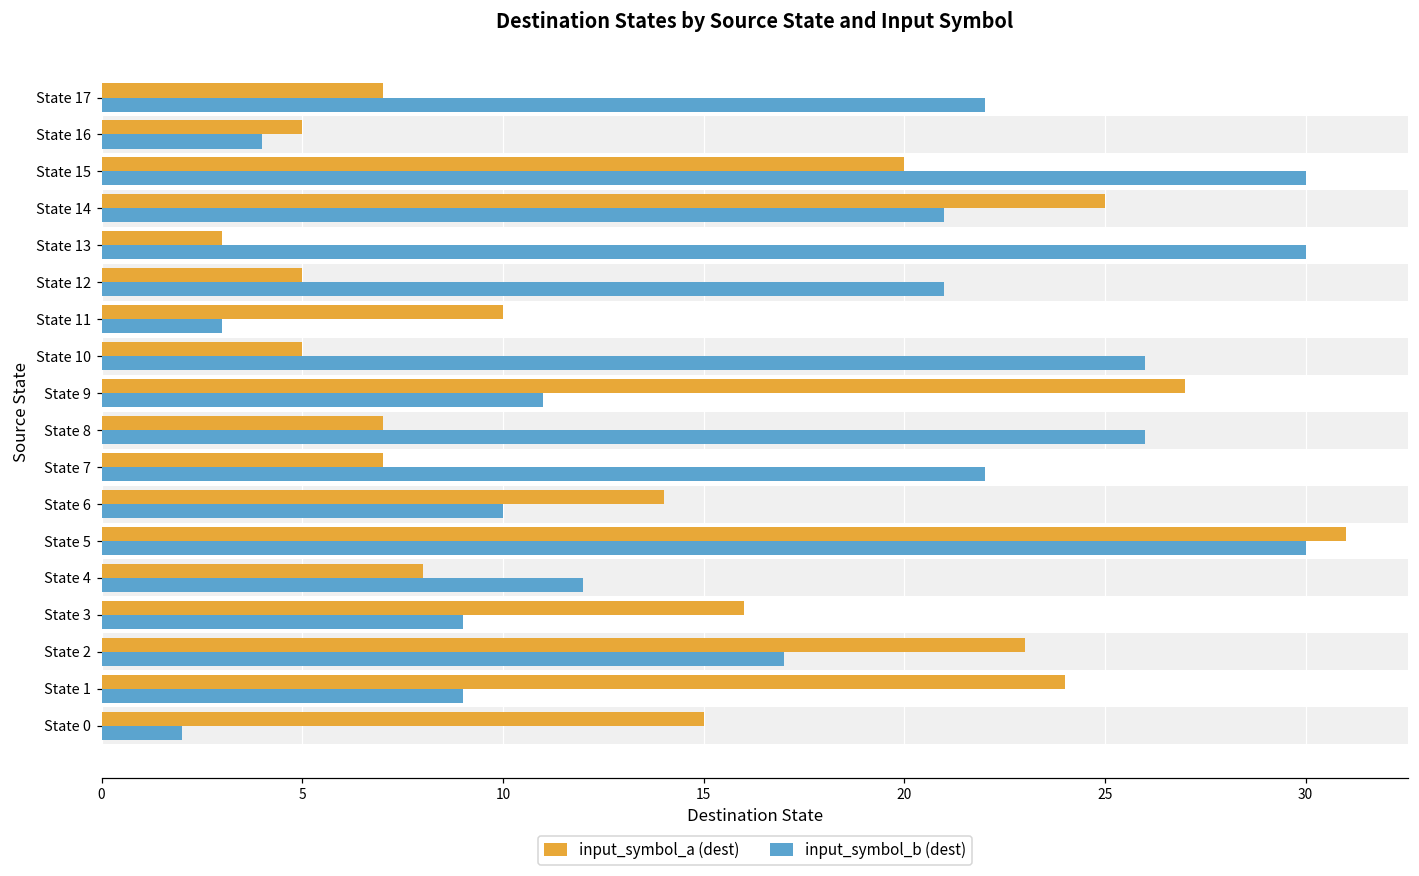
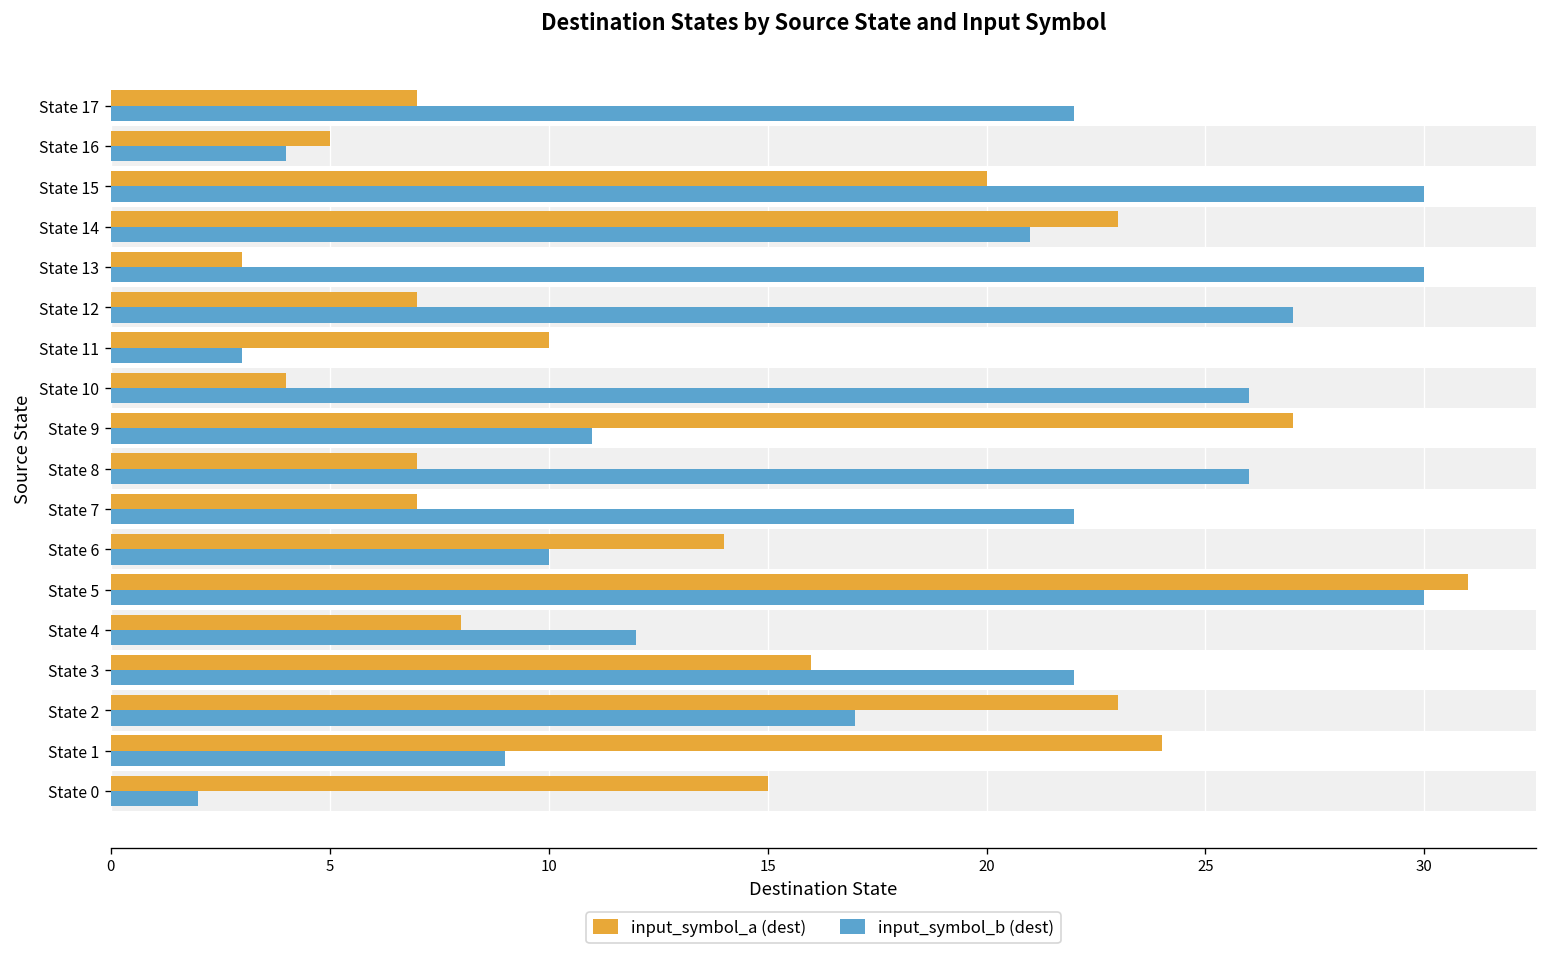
  {
    "input_symbol_a (dest)": {
      "State 17": 7,
      "State 16": 5,
      "State 15": 20,
-     "State 14": 25,
+     "State 14": 23,
      "State 13": 3,
-     "State 12": 5,
+     "State 12": 7,
      "State 11": 10,
-     "State 10": 5,
+     "State 10": 4,
      "State 9": 27,
      "State 8": 7,
      "State 7": 7,
      "State 6": 14,
      "State 5": 31,
      "State 4": 8,
      "State 3": 16,
      "State 2": 23,
      "State 1": 24,
      "State 0": 15
    },
    "input_symbol_b (dest)": {
      "State 17": 22,
      "State 16": 4,
      "State 15": 30,
      "State 14": 21,
      "State 13": 30,
-     "State 12": 21,
+     "State 12": 27,
      "State 11": 3,
      "State 10": 26,
      "State 9": 11,
      "State 8": 26,
      "State 7": 22,
      "State 6": 10,
      "State 5": 30,
      "State 4": 12,
-     "State 3": 9,
+     "State 3": 22,
      "State 2": 17,
      "State 1": 9,
      "State 0": 2
    }
  }
